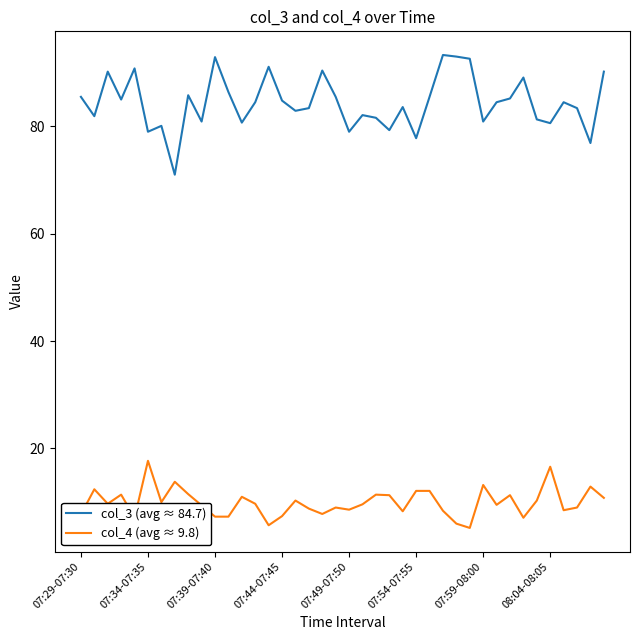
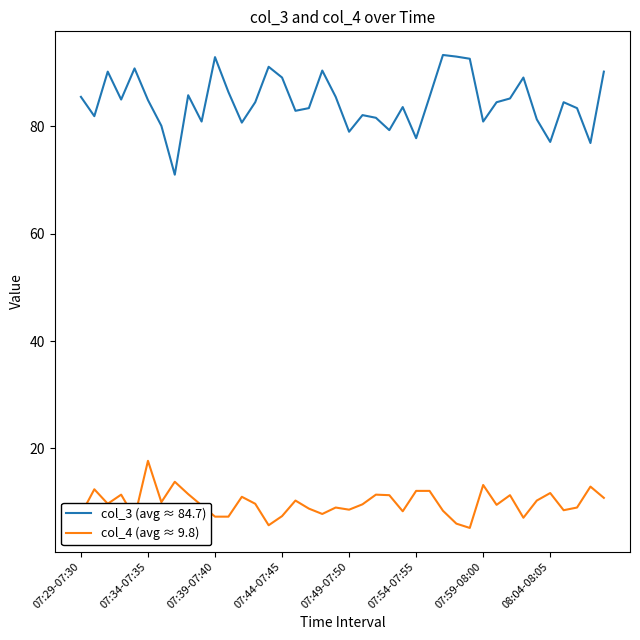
  {
    "col_3 (avg ≈ 84.7)": {
      "07:29-07:30": 86,
-     "07:34-07:35": 79,
+     "07:34-07:35": 85,
      "07:39-07:40": 93,
-     "07:44-07:45": 85,
+     "07:44-07:45": 89,
      "07:49-07:50": 79,
      "07:54-07:55": 78,
      "07:59-08:00": 81,
-     "08:04-08:05": 81
+     "08:04-08:05": 77
    },
    "col_4 (avg ≈ 9.8)": {
      "07:34-07:35": 18,
      "07:39-07:40": 7,
      "07:44-07:45": 7,
      "07:49-07:50": 9,
      "07:54-07:55": 12,
      "07:59-08:00": 13,
-     "08:04-08:05": 17
+     "08:04-08:05": 12
    }
  }
